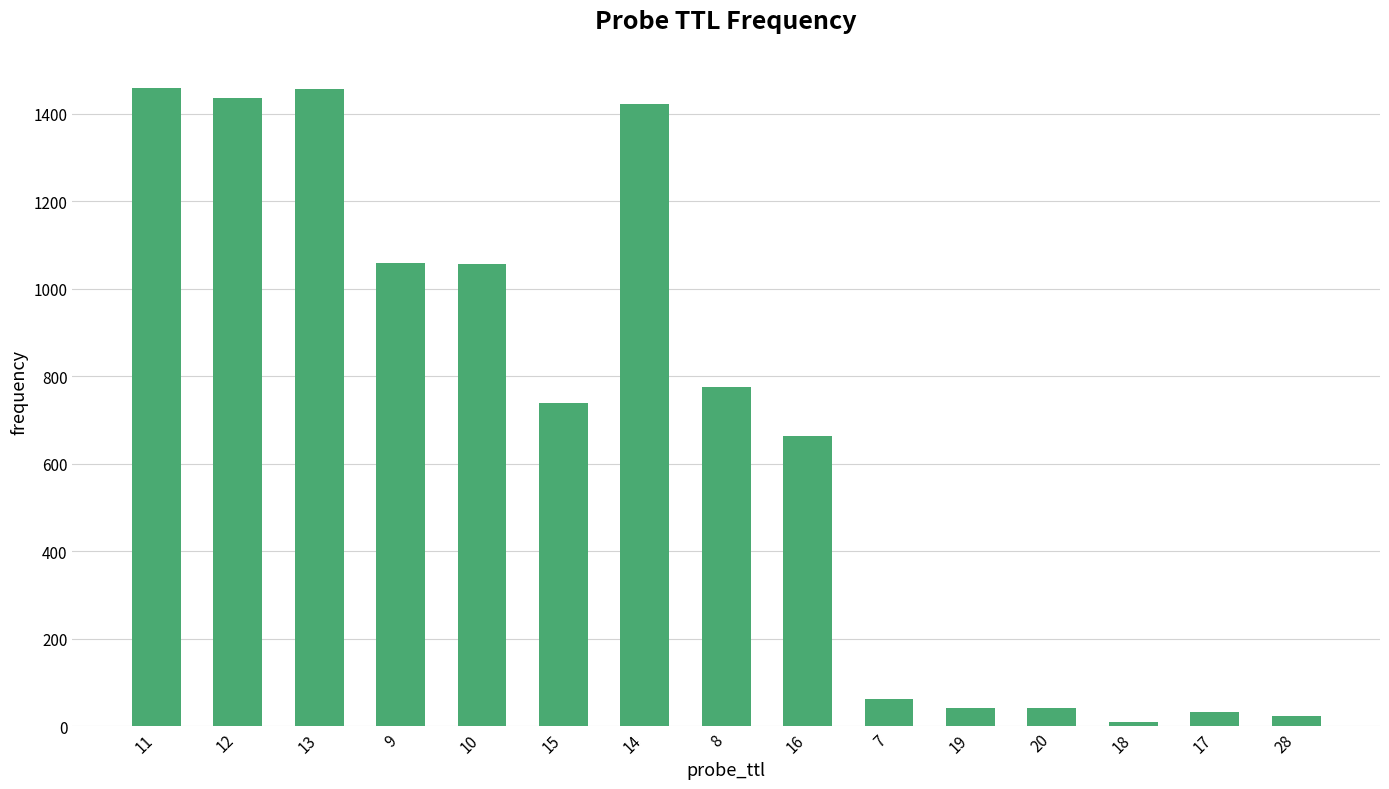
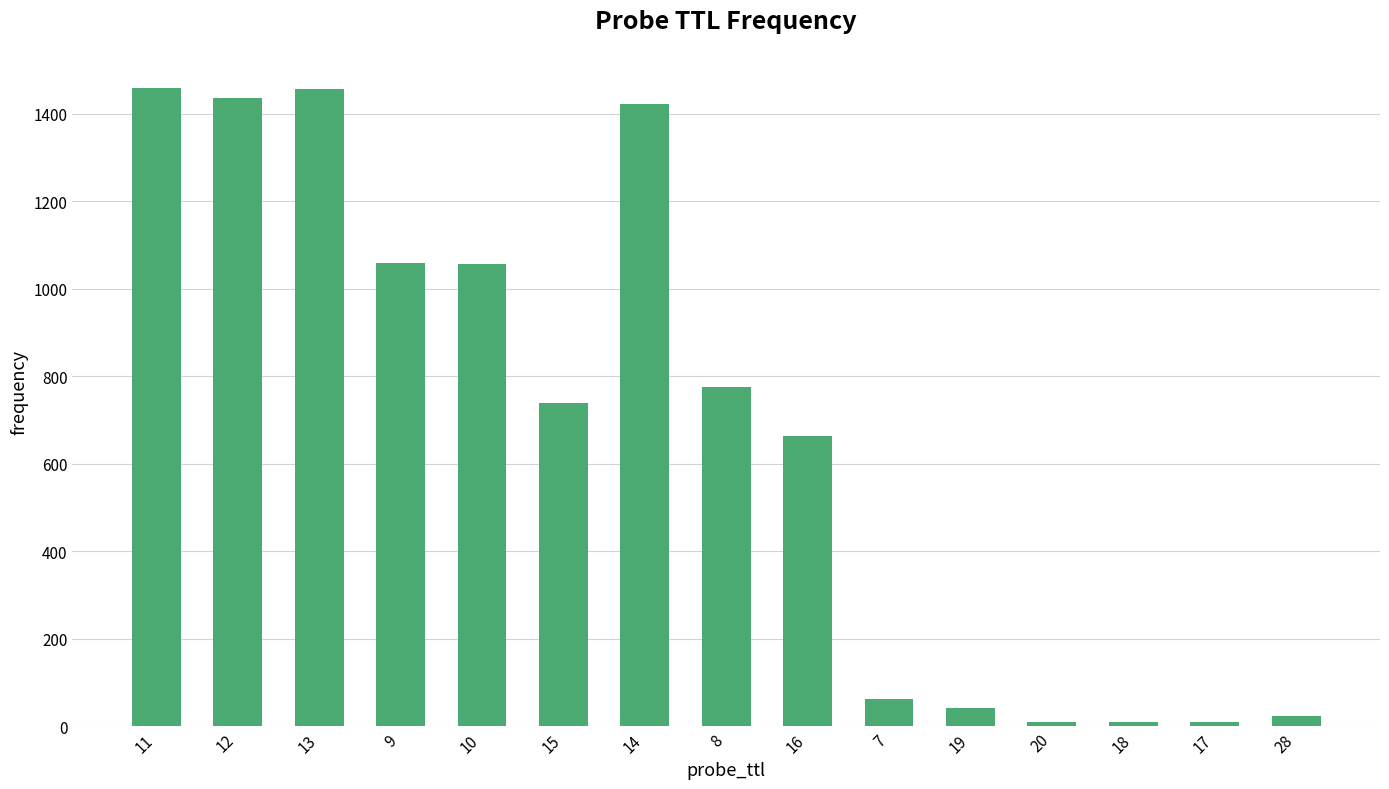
  {
    "11": 1460,
    "12": 1440,
    "13": 1460,
    "9": 1060,
    "10": 1060,
    "15": 740,
    "14": 1420,
    "8": 780,
    "16": 660,
    "7": 60,
    "19": 40,
-   "20": 40,
+   "20": 10,
    "18": 10,
-   "17": 30,
+   "17": 10,
    "28": 20
  }
